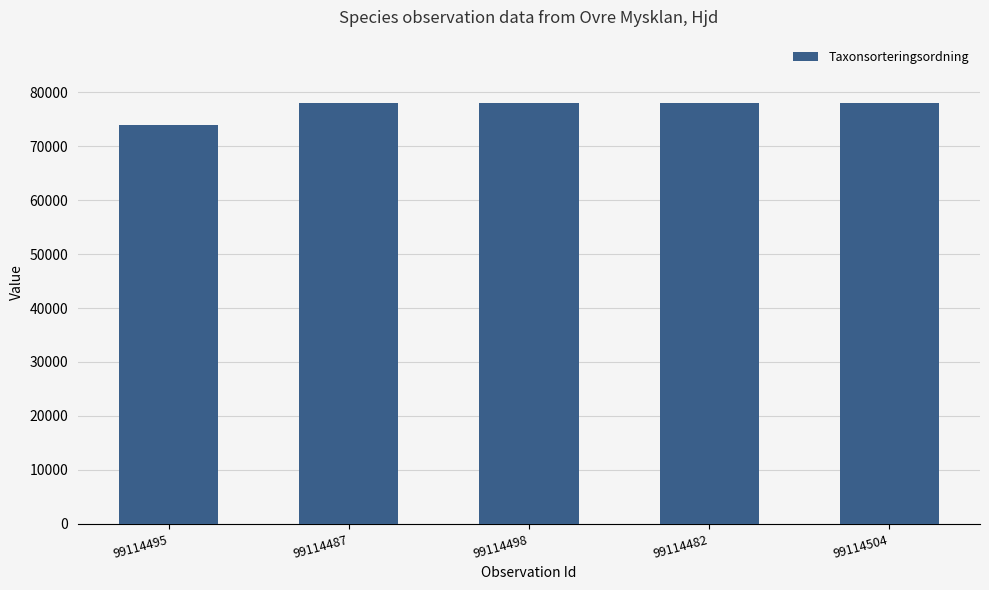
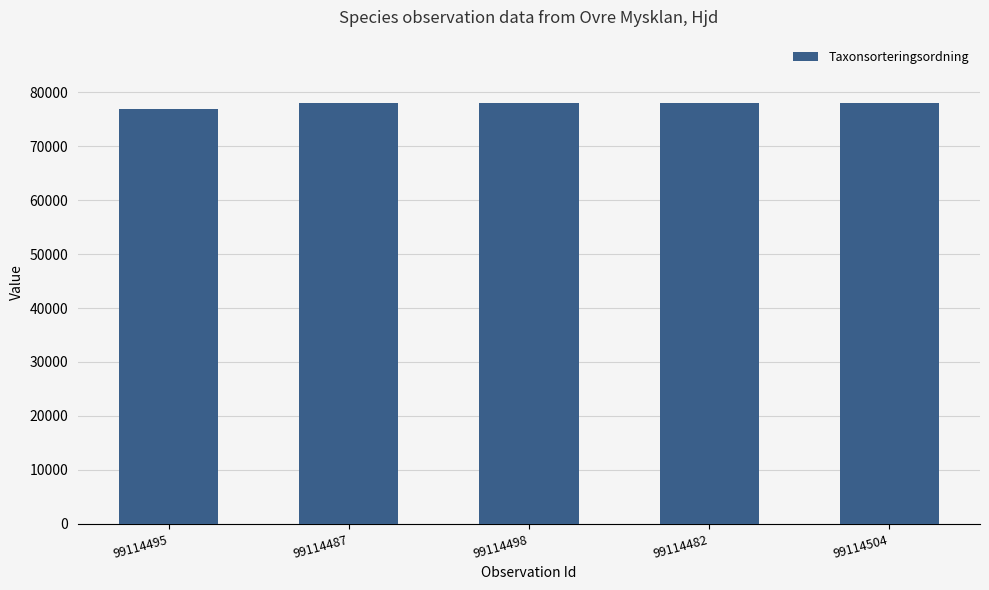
  {
-   "99114495": 74000,
+   "99114495": 77000,
    "99114487": 78000,
    "99114498": 78000,
    "99114482": 78000,
    "99114504": 78000
  }
